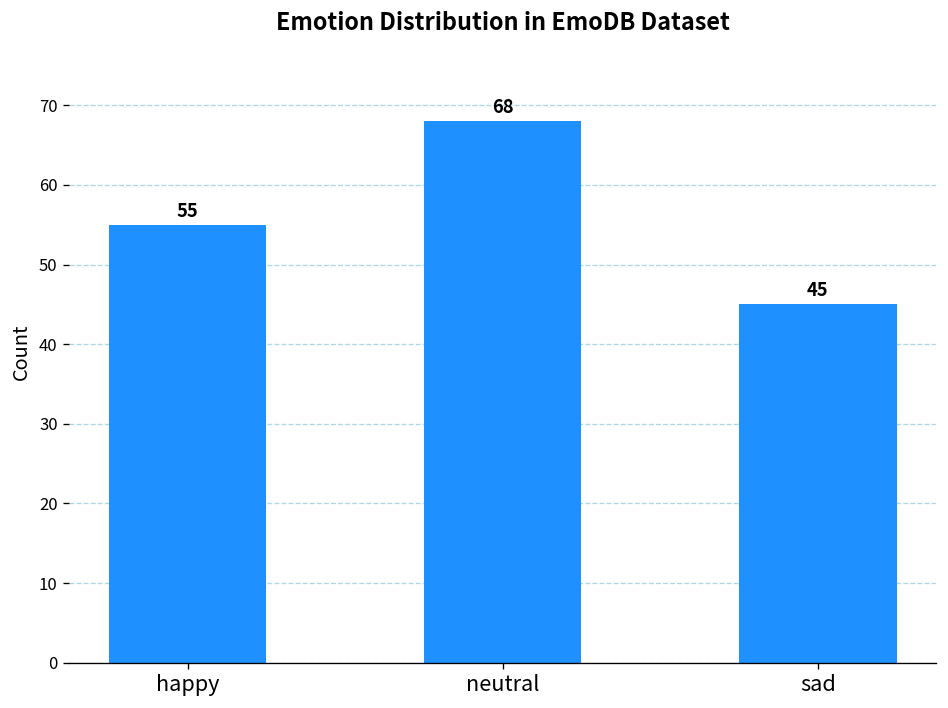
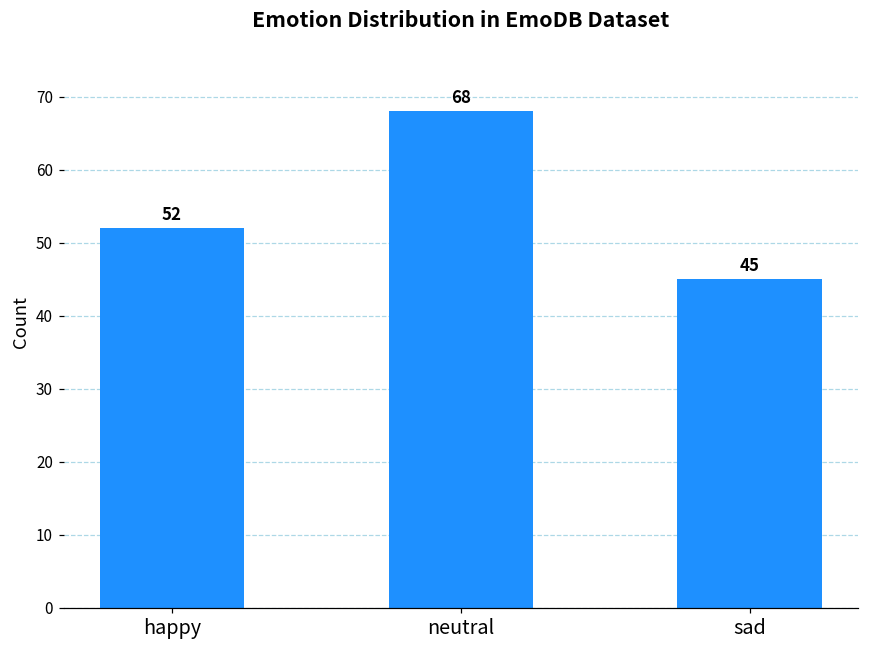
  {
-   "happy": 55,
+   "happy": 52,
    "neutral": 68,
    "sad": 45
  }
